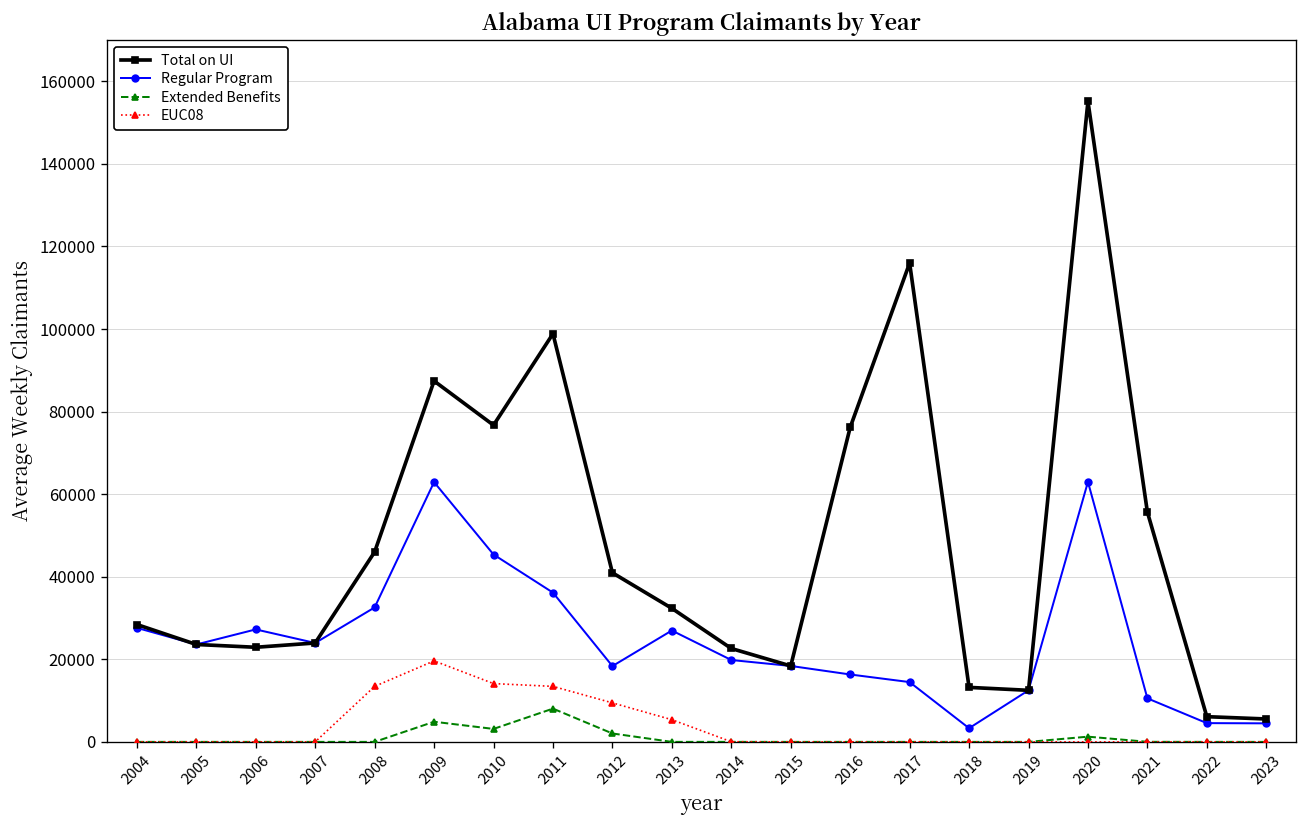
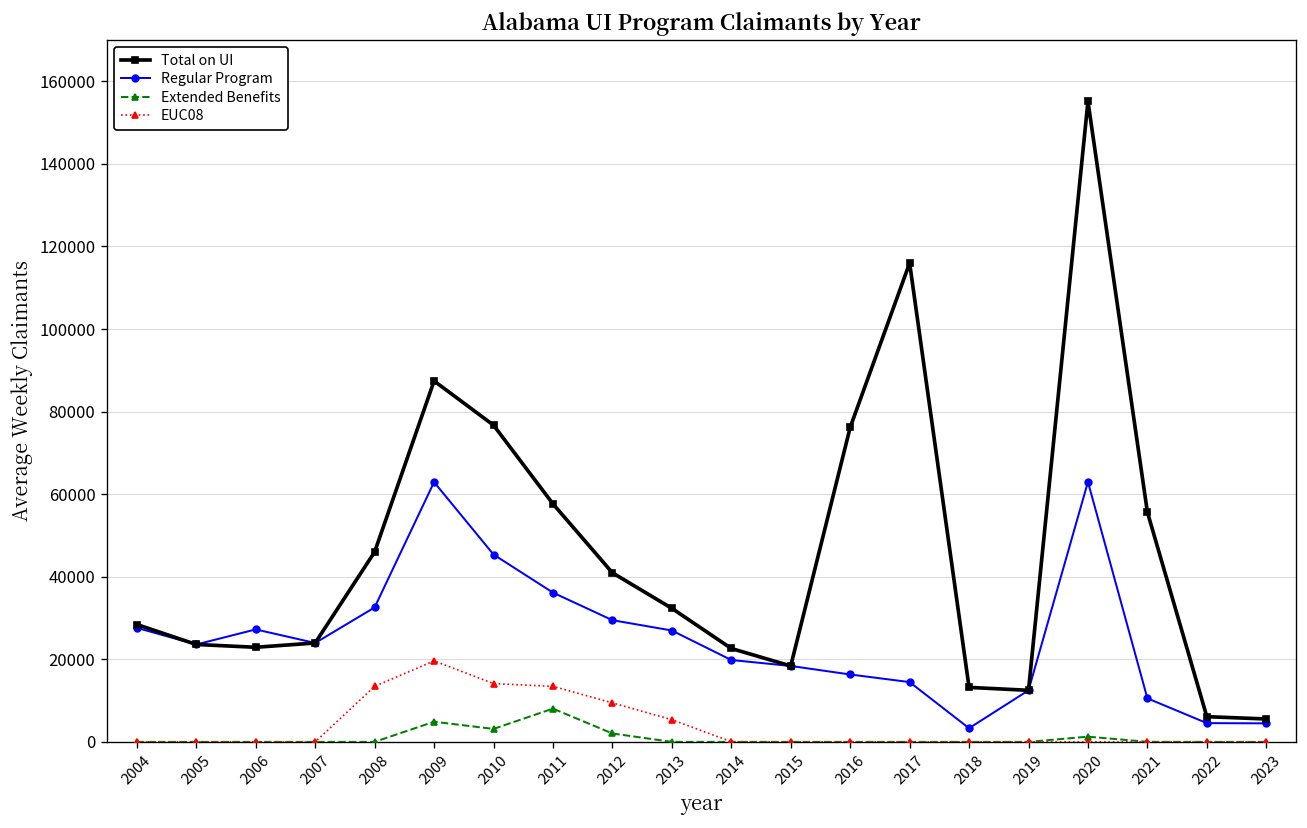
  {
    "Total on UI": {
      "2004": 28000,
      "2006": 23000,
      "2008": 46000,
      "2009": 87000,
      "2010": 77000,
-     "2011": 99000,
+     "2011": 58000,
      "2012": 41000,
      "2013": 32000,
      "2014": 23000,
      "2016": 76000,
      "2017": 116000,
      "2018": 13000,
      "2020": 155000,
      "2021": 56000,
      "2022": 6000,
      "2023": 6000
    },
    "Regular Program": {
      "2004": 28000,
      "2006": 27000,
      "2008": 33000,
      "2009": 63000,
      "2010": 45000,
      "2011": 36000,
-     "2012": 18000,
+     "2012": 29000,
      "2013": 27000,
      "2014": 20000,
      "2016": 16000,
      "2017": 14000,
      "2018": 3000,
      "2020": 63000,
      "2021": 11000,
      "2022": 5000,
      "2023": 4000
    },
    "Extended Benefits": {
      "2008": 0,
      "2009": 5000,
      "2010": 3000,
      "2011": 8000,
      "2012": 2000,
      "2013": 0,
      "2020": 1000
    },
    "EUC08": {
      "2008": 13000,
      "2009": 20000,
      "2010": 14000,
      "2011": 13000,
      "2012": 9000,
      "2013": 5000,
      "2020": 0
    }
  }
